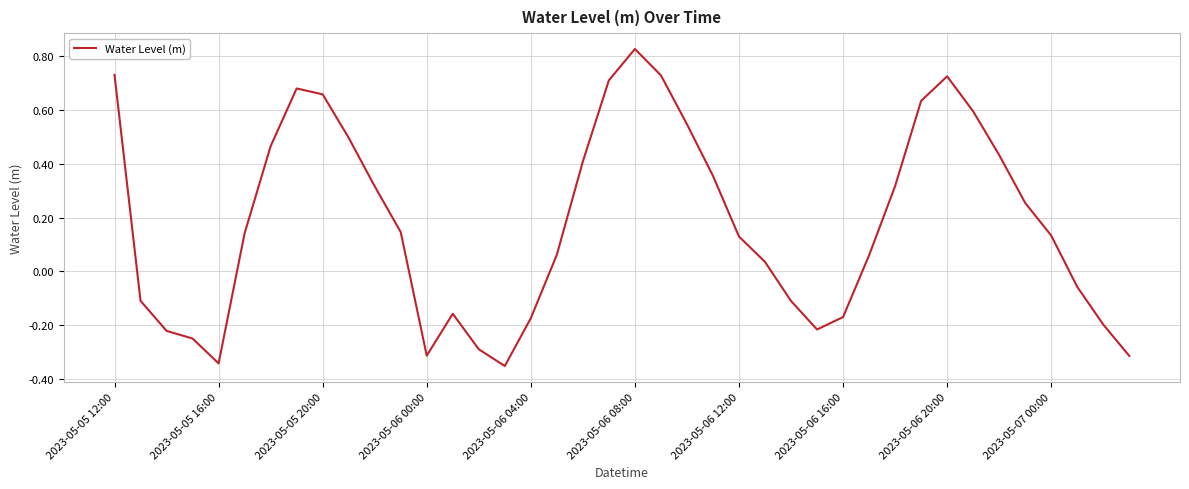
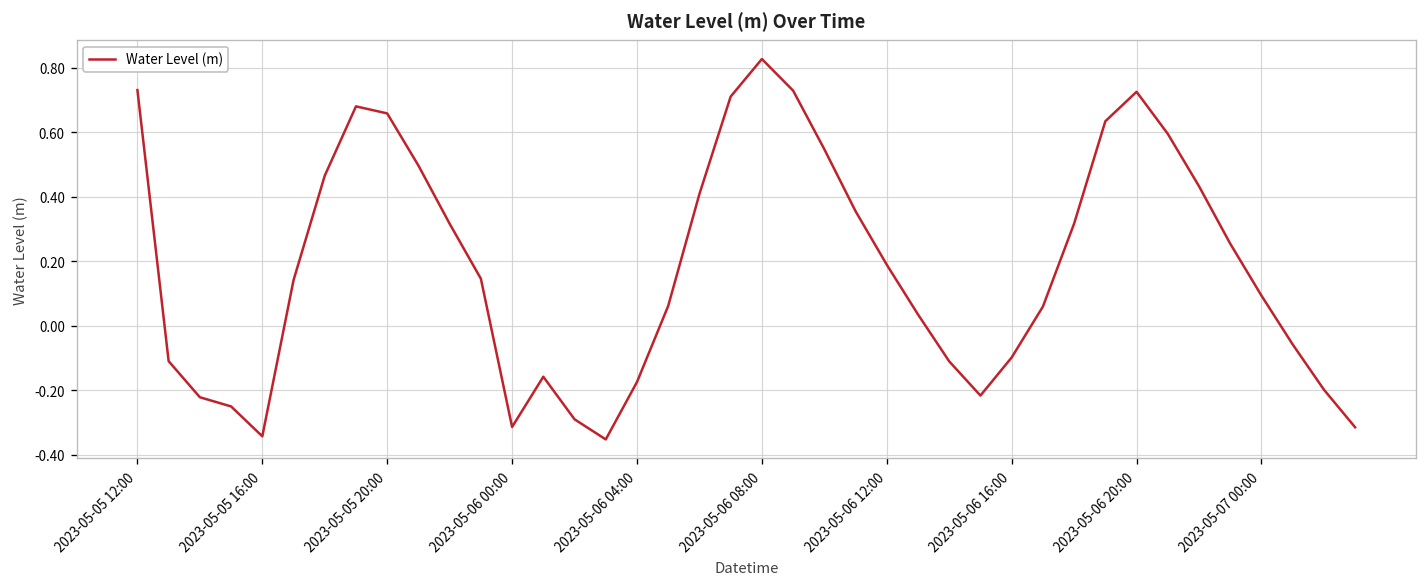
  {
    "2023-05-05 12:00": 0.73,
    "2023-05-05 16:00": -0.34,
    "2023-05-05 20:00": 0.66,
    "2023-05-06 00:00": -0.31,
    "2023-05-06 04:00": -0.17,
    "2023-05-06 08:00": 0.83,
-   "2023-05-06 12:00": 0.13,
-   "2023-05-06 16:00": -0.17,
+   "2023-05-06 12:00": 0.19,
+   "2023-05-06 16:00": -0.10,
    "2023-05-06 20:00": 0.73,
-   "2023-05-07 00:00": 0.13
+   "2023-05-07 00:00": 0.09
  }
